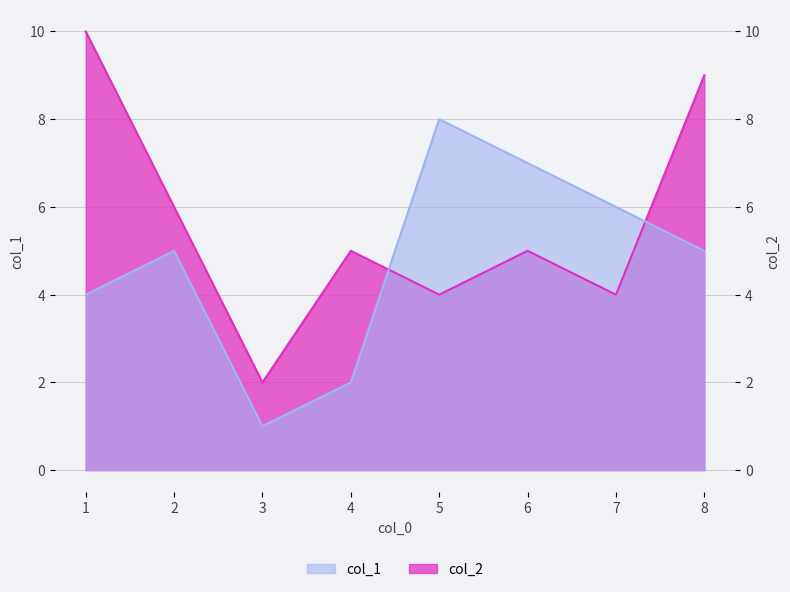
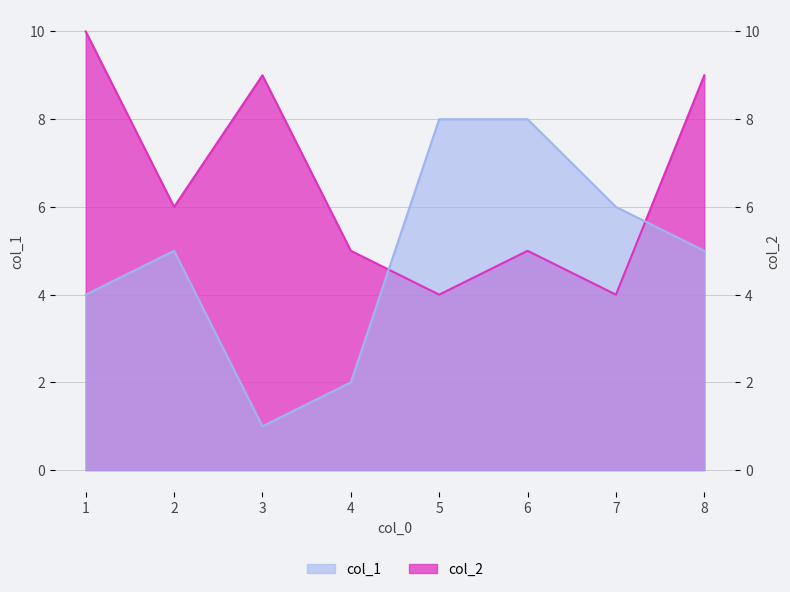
  {
    "col_2": {
      "1": 10,
      "2": 6,
-     "3": 2,
+     "3": 9,
      "4": 5,
      "5": 4,
      "6": 5,
      "7": 4,
      "8": 9
    },
    "col_1": {
      "1": 4,
      "2": 5,
      "3": 1,
      "4": 2,
      "5": 8,
-     "6": 7,
+     "6": 8,
      "7": 6,
      "8": 5
    }
  }
